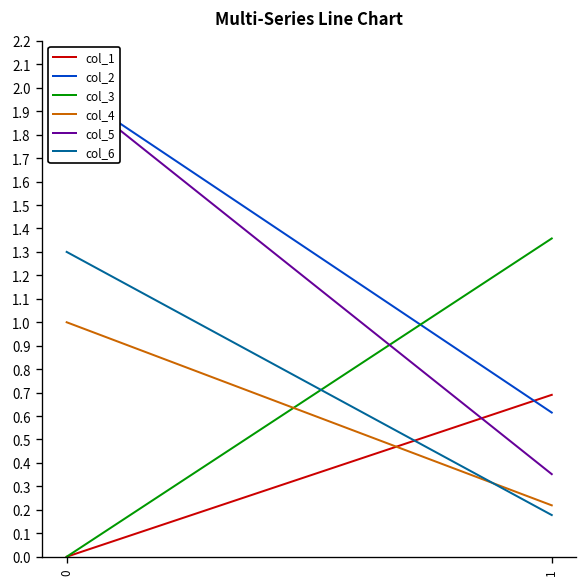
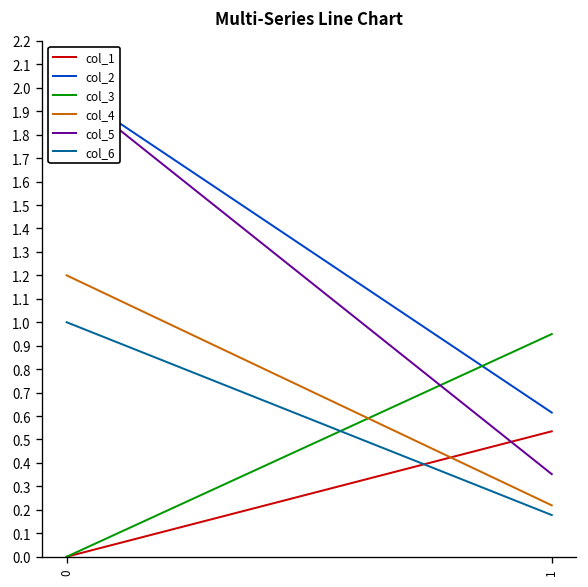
  {
    "col_1": {
-     "1": 0.69
+     "1": 0.53
    },
    "col_2": {
      "1": 0.61
    },
    "col_3": {
-     "1": 1.36
+     "1": 0.95
    },
    "col_4": {
-     "0": 1.0,
+     "0": 1.2,
      "1": 0.22
    },
    "col_5": {
      "1": 0.35
    },
    "col_6": {
-     "0": 1.3,
+     "0": 1.0,
      "1": 0.18
    }
  }
